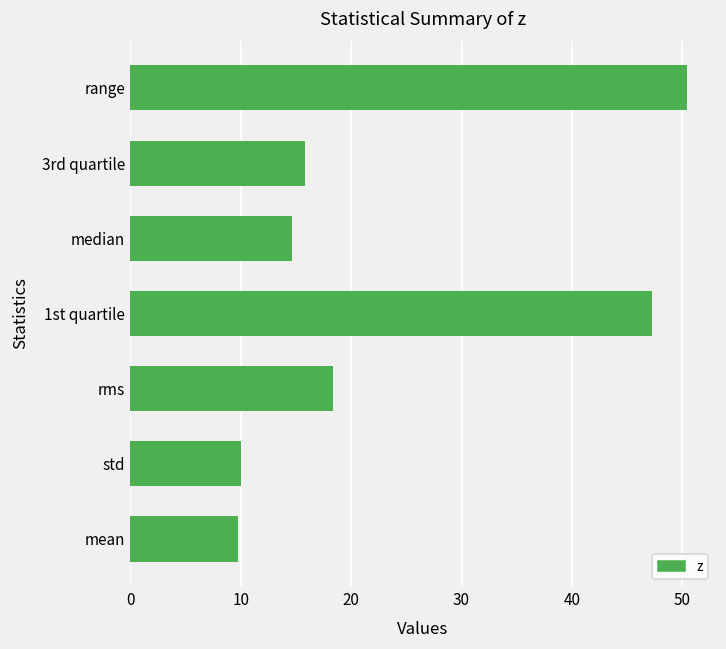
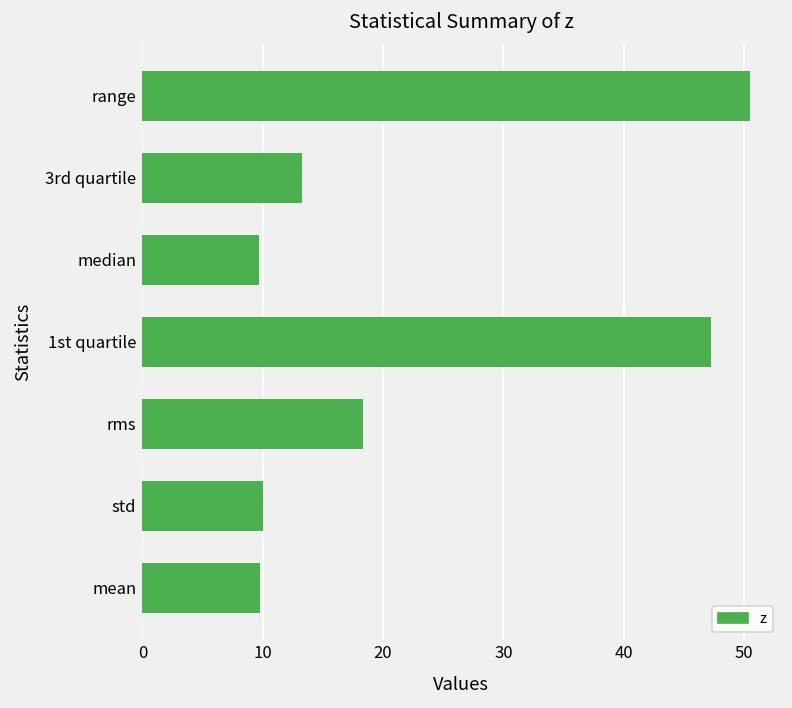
  {
    "range": 50.4,
-   "3rd quartile": 15.8,
-   "median": 14.6,
+   "3rd quartile": 13.3,
+   "median": 9.7,
    "1st quartile": 47.2,
    "rms": 18.3,
    "std": 10.1,
    "mean": 9.8
  }
